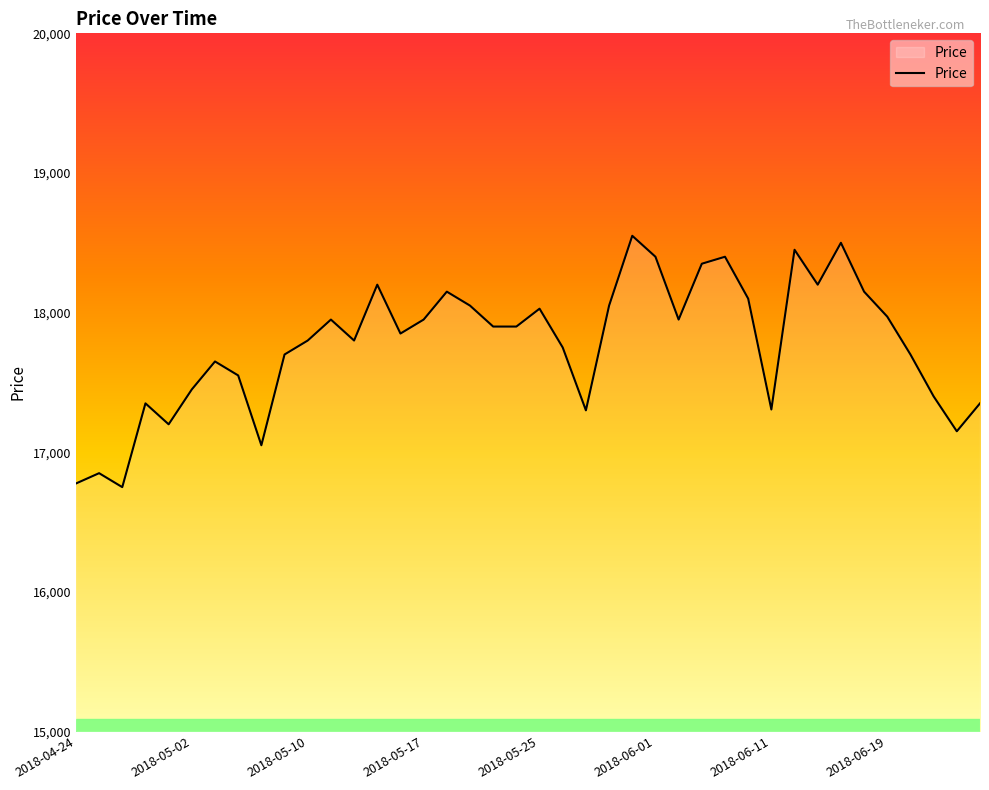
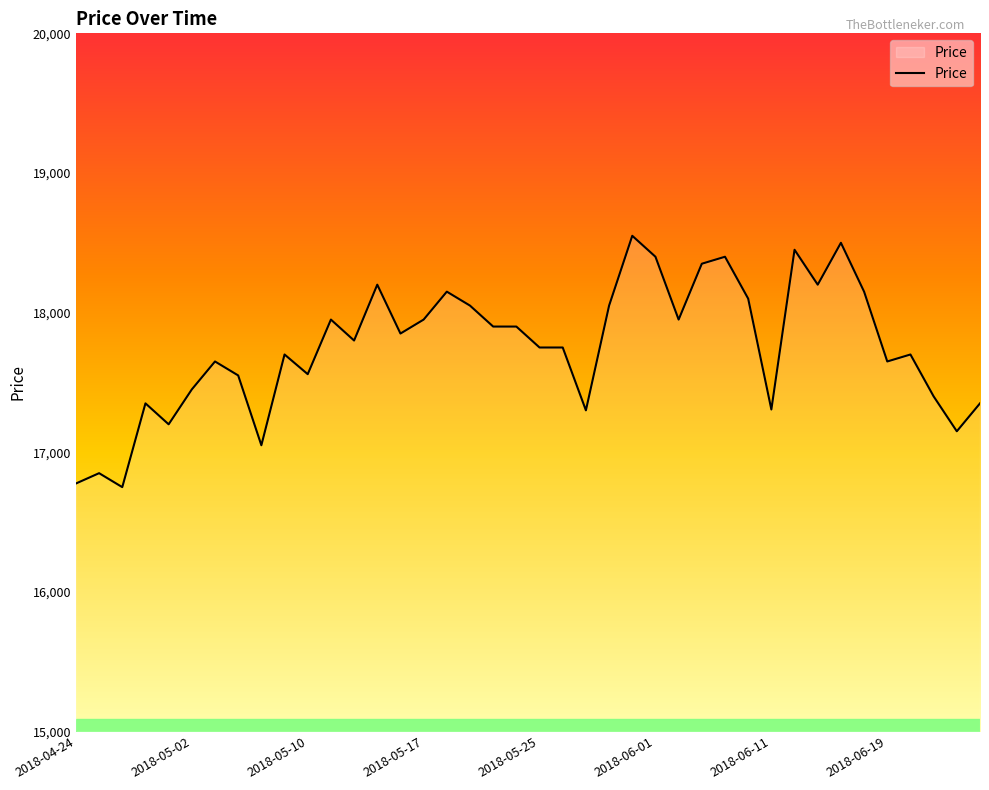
  {
    "2018-04-24": "16,780",
    "2018-05-02": "17,450",
-   "2018-05-10": "17,800",
+   "2018-05-10": "17,560",
    "2018-05-17": "17,950",
-   "2018-05-25": "18,030",
+   "2018-05-25": "17,750",
    "2018-06-01": "18,400",
    "2018-06-11": "17,310",
-   "2018-06-19": "17,970"
+   "2018-06-19": "17,650"
  }
